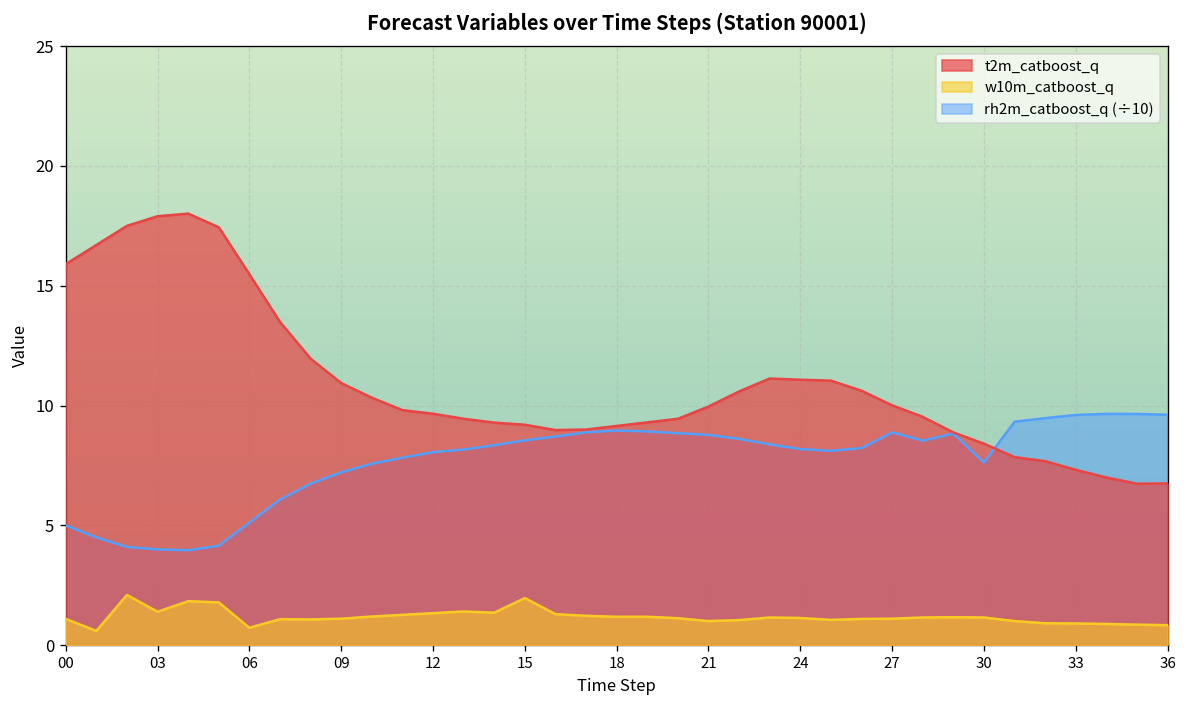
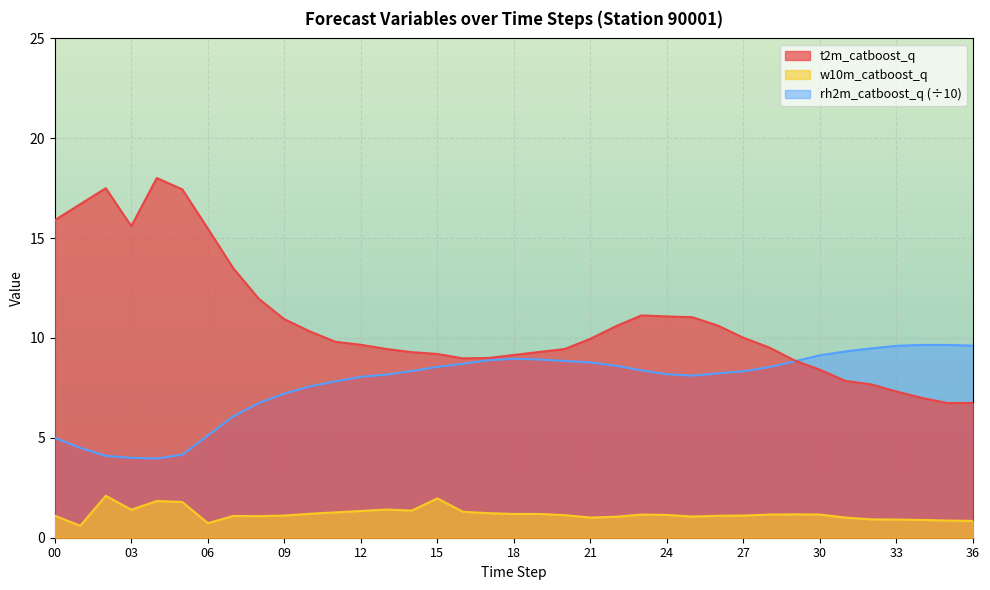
  {
    "t2m_catboost_q": {
      "00": 15.9,
-     "03": 17.9,
+     "03": 15.6,
      "06": 15.5,
      "09": 10.9,
      "12": 9.7,
      "15": 9.2,
      "18": 9.2,
      "21": 10.0,
      "24": 11.1,
      "27": 10.0,
      "30": 8.4,
      "33": 7.3,
      "36": 6.8
    },
    "w10m_catboost_q": {
      "00": 1.1,
      "03": 1.4,
      "06": 0.7,
      "09": 1.1,
      "12": 1.3,
      "15": 2.0,
      "18": 1.2,
      "21": 1.0,
      "24": 1.1,
      "27": 1.1,
      "30": 1.2,
      "33": 0.9,
      "36": 0.8
    },
    "rh2m_catboost_q (÷10)": {
      "00": 5.0,
      "03": 4.0,
      "06": 5.1,
      "09": 7.2,
      "12": 8.1,
      "15": 8.6,
      "18": 9.0,
      "21": 8.8,
      "24": 8.2,
-     "27": 8.9,
-     "30": 7.6,
+     "27": 8.3,
+     "30": 9.1,
      "33": 9.6,
      "36": 9.6
    }
  }
